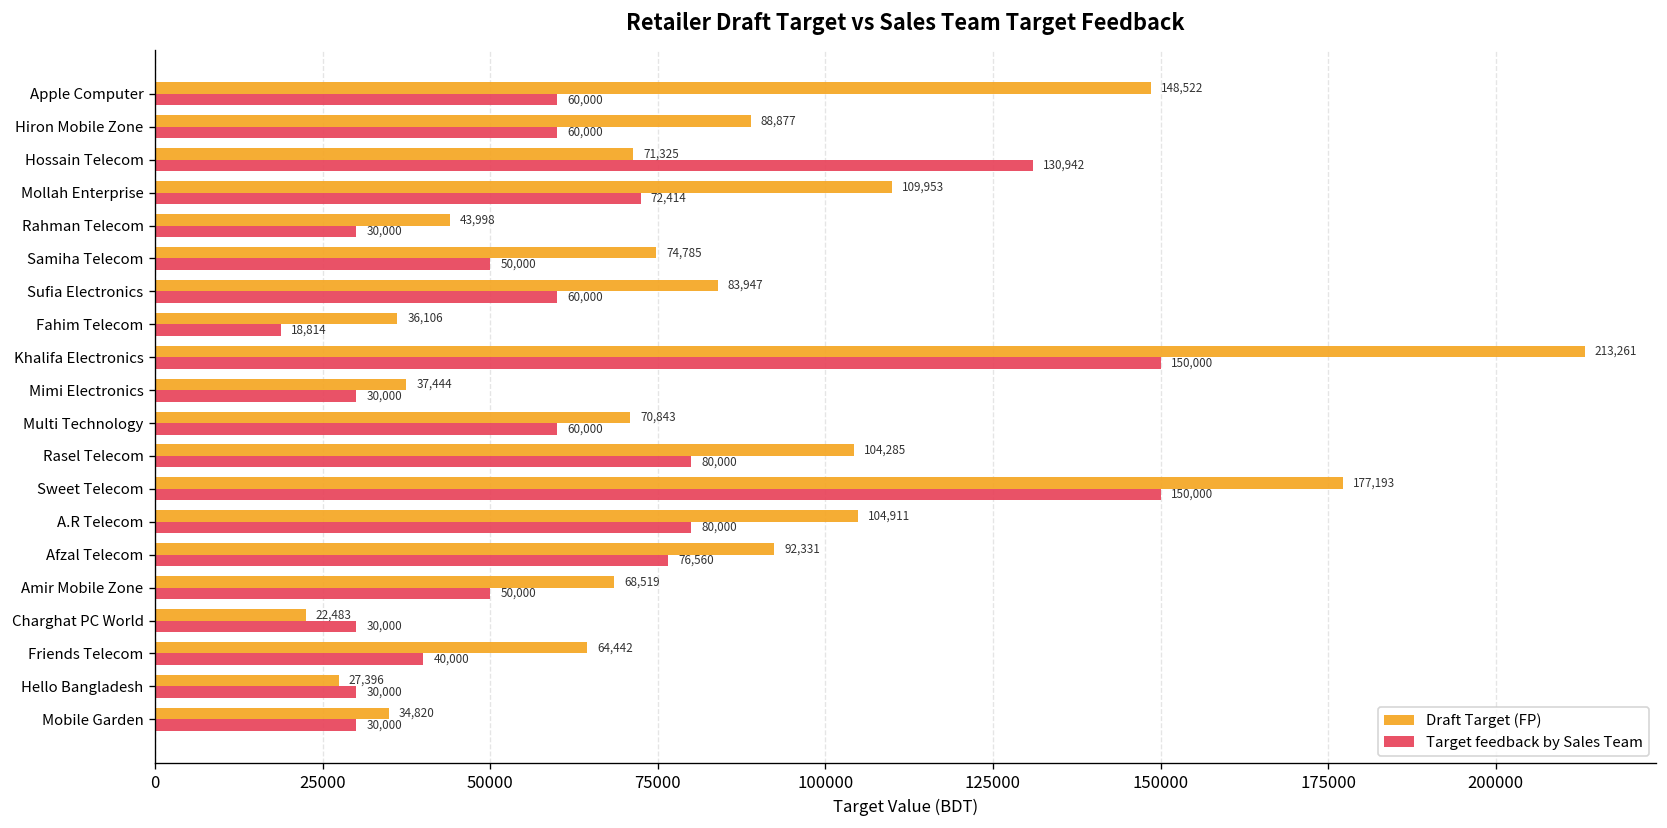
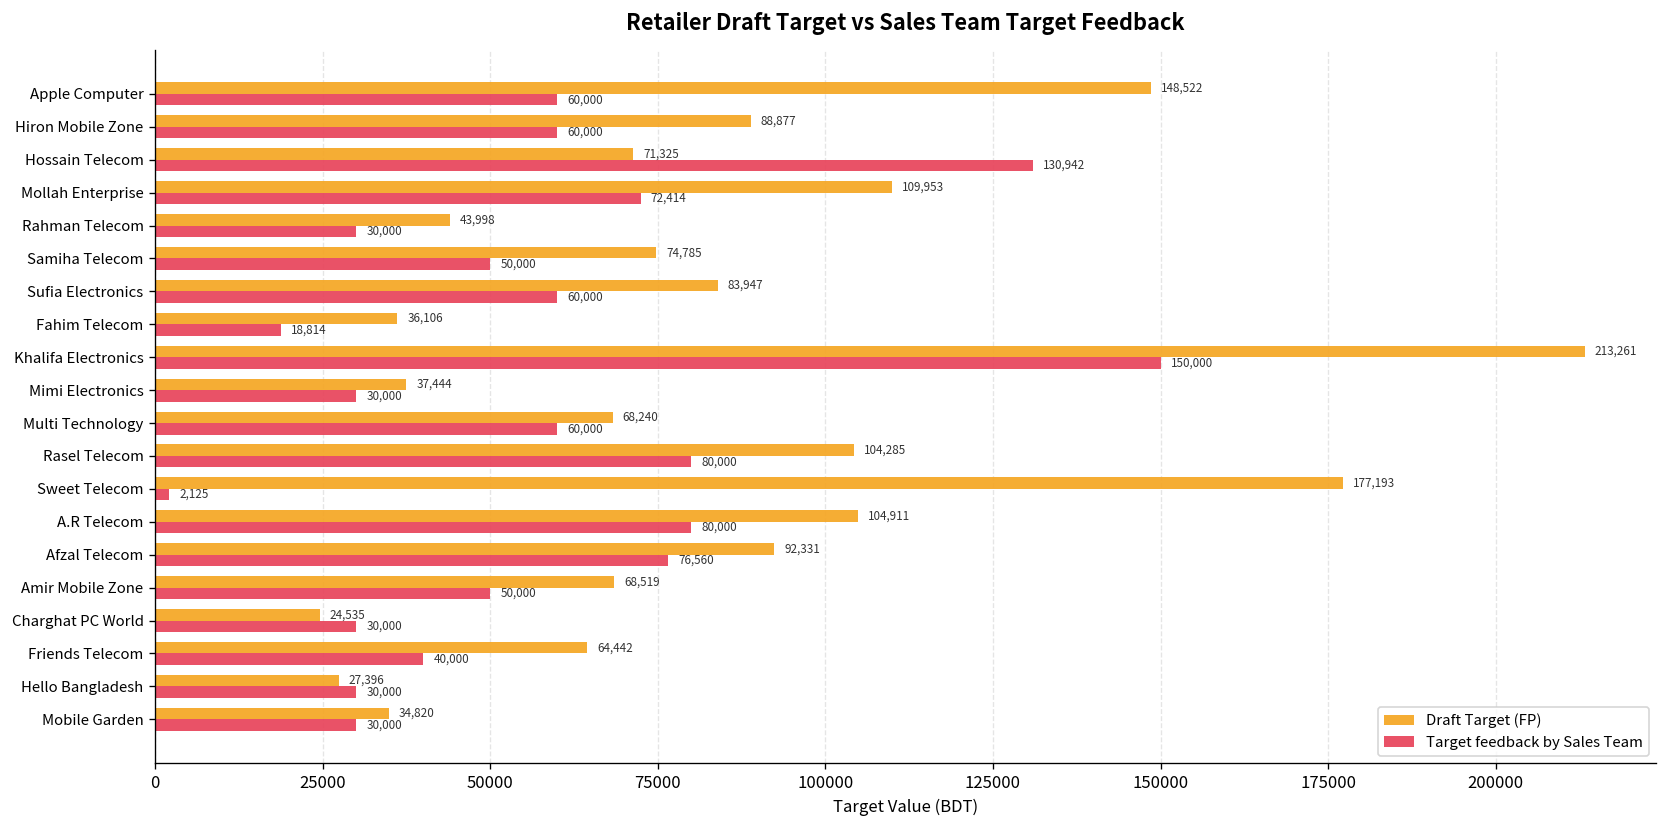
  {
    "Draft Target (FP)": {
      "Apple Computer": "148,522",
      "Hiron Mobile Zone": "88,877",
      "Hossain Telecom": "71,325",
      "Mollah Enterprise": "109,953",
      "Rahman Telecom": "43,998",
      "Samiha Telecom": "74,785",
      "Sufia Electronics": "83,947",
      "Fahim Telecom": "36,106",
      "Khalifa Electronics": "213,261",
      "Mimi Electronics": "37,444",
-     "Multi Technology": "70,843",
+     "Multi Technology": "68,240",
      "Rasel Telecom": "104,285",
      "Sweet Telecom": "177,193",
      "A.R Telecom": "104,911",
      "Afzal Telecom": "92,331",
      "Amir Mobile Zone": "68,519",
-     "Charghat PC World": "22,483",
+     "Charghat PC World": "24,535",
      "Friends Telecom": "64,442",
      "Hello Bangladesh": "27,396",
      "Mobile Garden": "34,820"
    },
    "Target feedback by Sales Team": {
      "Apple Computer": "60,000",
      "Hiron Mobile Zone": "60,000",
      "Hossain Telecom": "130,942",
      "Mollah Enterprise": "72,414",
      "Rahman Telecom": "30,000",
      "Samiha Telecom": "50,000",
      "Sufia Electronics": "60,000",
      "Fahim Telecom": "18,814",
      "Khalifa Electronics": "150,000",
      "Mimi Electronics": "30,000",
      "Multi Technology": "60,000",
      "Rasel Telecom": "80,000",
-     "Sweet Telecom": "150,000",
+     "Sweet Telecom": "2,125",
      "A.R Telecom": "80,000",
      "Afzal Telecom": "76,560",
      "Amir Mobile Zone": "50,000",
      "Charghat PC World": "30,000",
      "Friends Telecom": "40,000",
      "Hello Bangladesh": "30,000",
      "Mobile Garden": "30,000"
    }
  }
